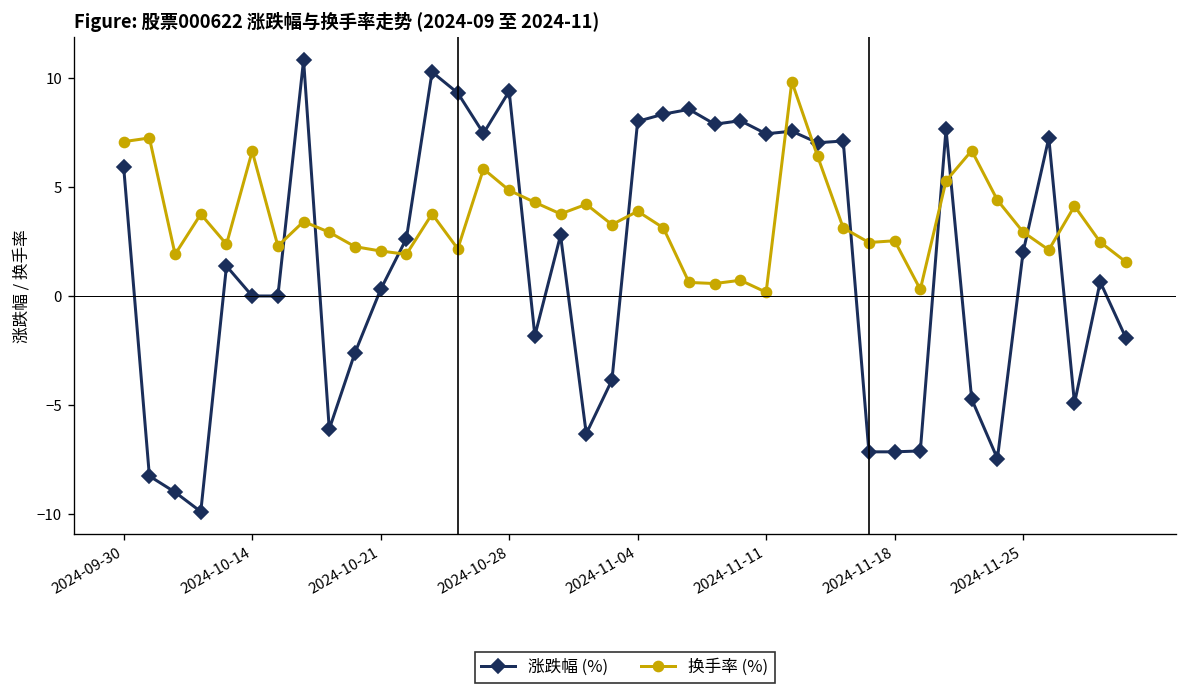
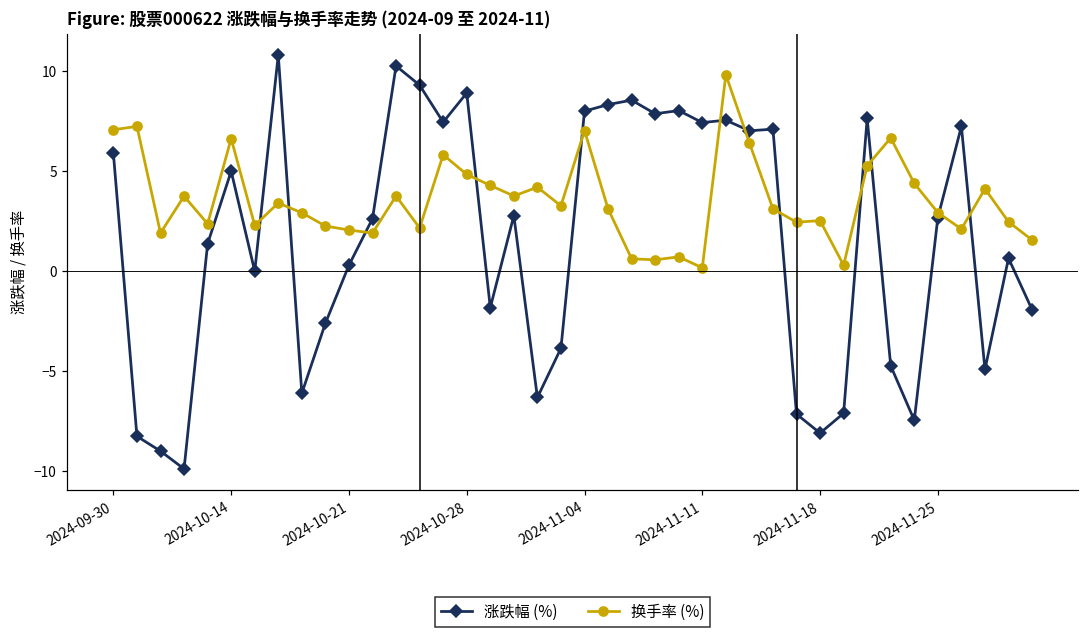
  {
    "涨跌幅 (%)": {
      "2024-09-30": 5.9,
-     "2024-10-14": 0,
+     "2024-10-14": 5,
      "2024-10-21": 0.3,
-     "2024-10-28": 9.4,
+     "2024-10-28": 8.9,
      "2024-11-04": 8.0,
      "2024-11-11": 7.4,
-     "2024-11-18": -7.1,
-     "2024-11-25": 2.0
+     "2024-11-18": -8.1,
+     "2024-11-25": 2.7
    },
    "换手率 (%)": {
      "2024-09-30": 7.1,
      "2024-10-14": 6.6,
      "2024-10-21": 2.1,
      "2024-10-28": 4.8,
-     "2024-11-04": 3.9,
+     "2024-11-04": 7.0,
      "2024-11-11": 0.2,
      "2024-11-18": 2.5,
      "2024-11-25": 2.9
    }
  }
